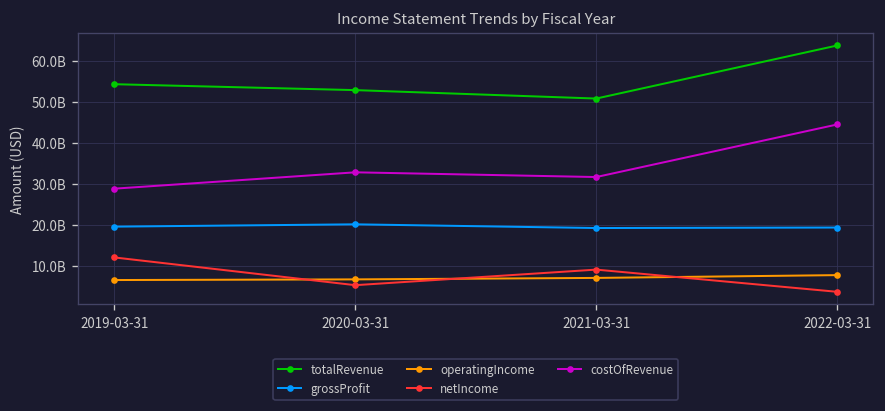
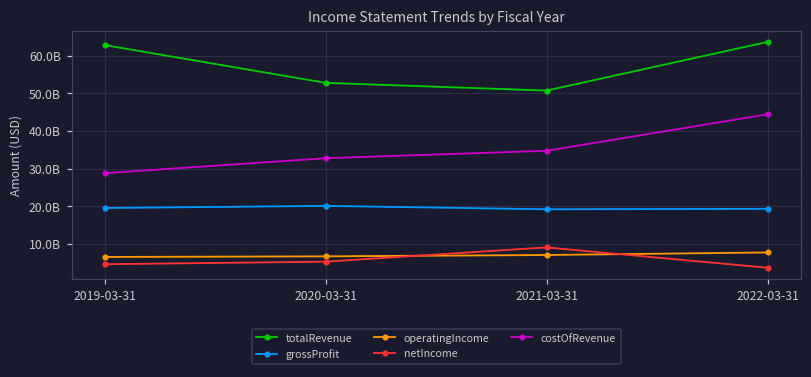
  {
    "totalRevenue": {
-     "2019-03-31": 54000000000,
+     "2019-03-31": 63000000000,
      "2020-03-31": 53000000000,
      "2021-03-31": 51000000000,
      "2022-03-31": 64000000000
    },
    "grossProfit": {
      "2019-03-31": 19000000000,
      "2020-03-31": 20000000000,
      "2021-03-31": 19000000000,
      "2022-03-31": 19000000000
    },
    "operatingIncome": {
      "2019-03-31": 6000000000,
      "2020-03-31": 7000000000,
      "2021-03-31": 7000000000,
      "2022-03-31": 8000000000
    },
    "netIncome": {
-     "2019-03-31": 12000000000,
+     "2019-03-31": 5000000000,
      "2020-03-31": 5000000000,
      "2021-03-31": 9000000000,
      "2022-03-31": 4000000000
    },
    "costOfRevenue": {
      "2019-03-31": 29000000000,
      "2020-03-31": 33000000000,
-     "2021-03-31": 32000000000,
+     "2021-03-31": 35000000000,
      "2022-03-31": 44000000000
    }
  }
